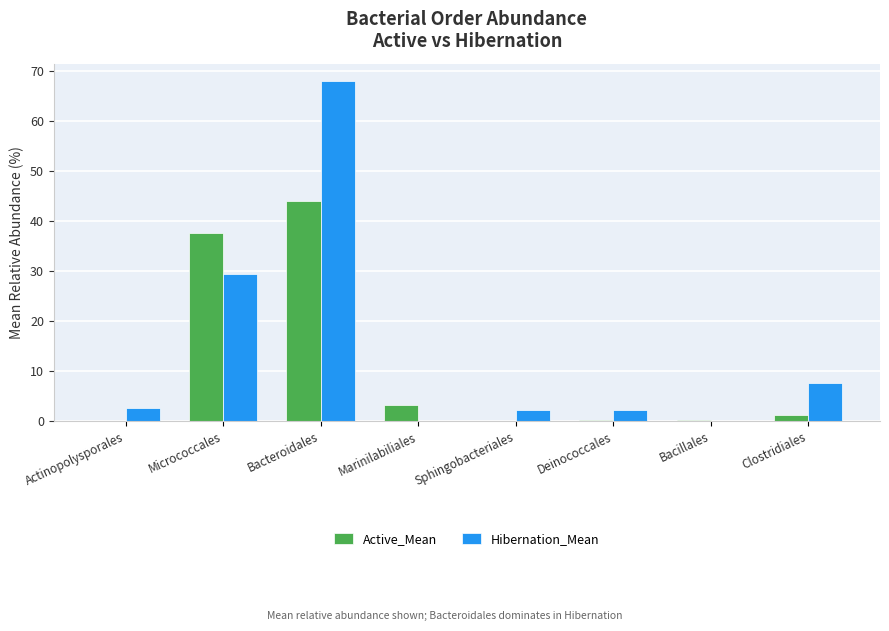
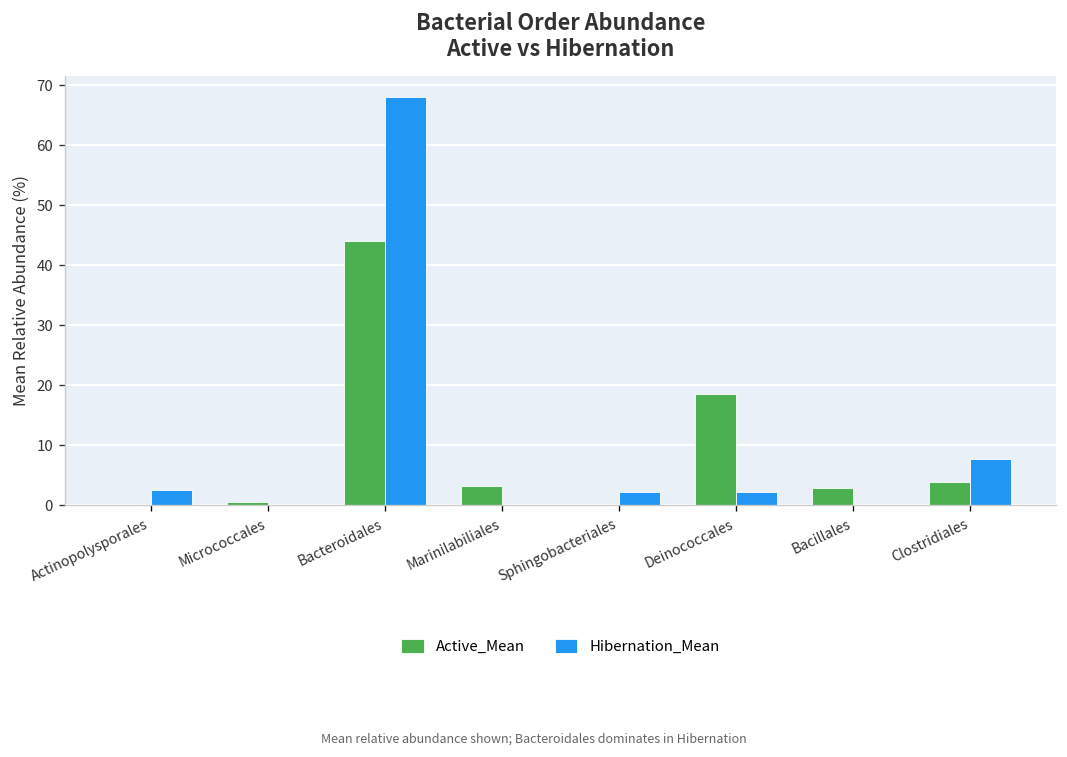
  {
    "Active_Mean": {
-     "Micrococcales": 38,
+     "Micrococcales": 1,
      "Bacteroidales": 44,
      "Marinilabiliales": 3,
-     "Deinococcales": 0,
-     "Bacillales": 0,
-     "Clostridiales": 1
+     "Deinococcales": 19,
+     "Bacillales": 3,
+     "Clostridiales": 4
    },
    "Hibernation_Mean": {
      "Actinopolysporales": 3,
-     "Micrococcales": 29,
+     "Micrococcales": 0,
      "Bacteroidales": 68,
      "Sphingobacteriales": 2,
      "Deinococcales": 2,
      "Clostridiales": 8
    }
  }
